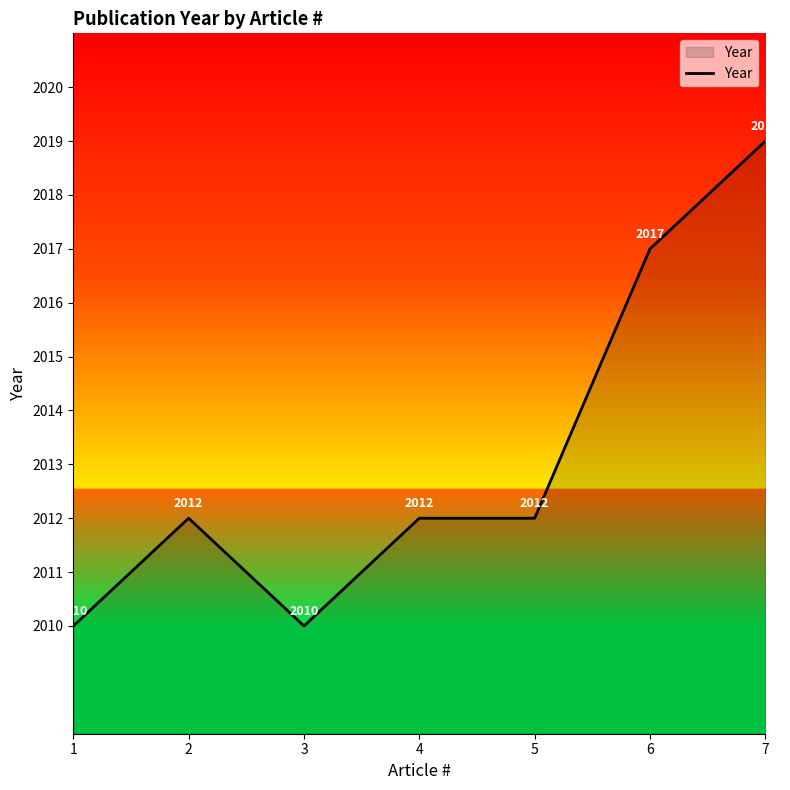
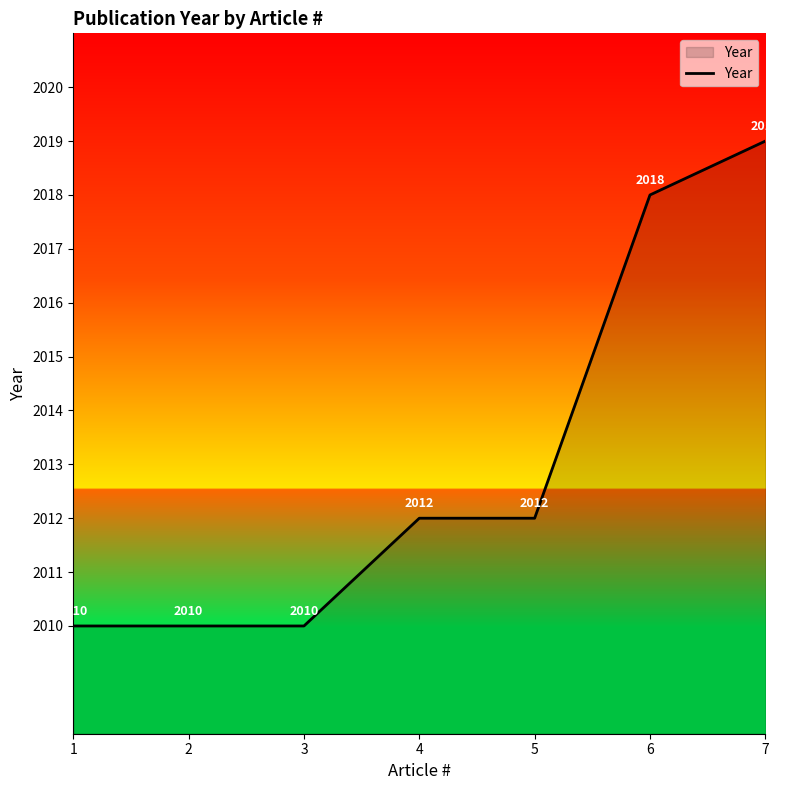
  {
-   "2": 2012,
+   "2": 2010,
    "3": 2010,
    "4": 2012,
    "5": 2012,
-   "6": 2017
+   "6": 2018
  }
